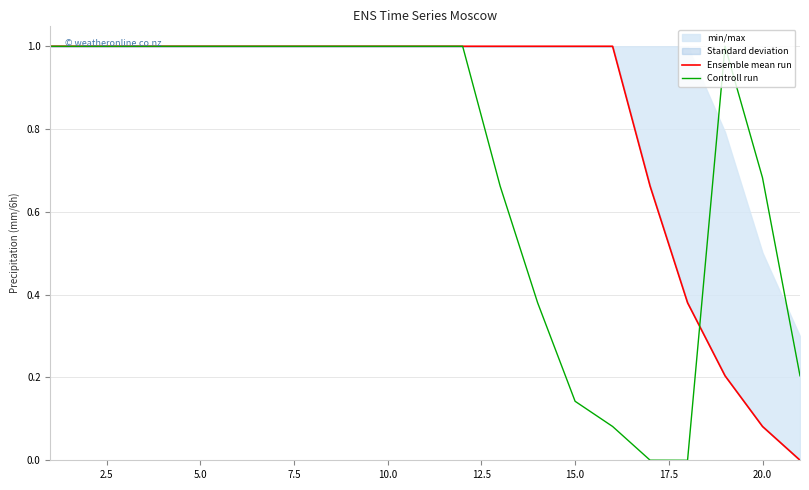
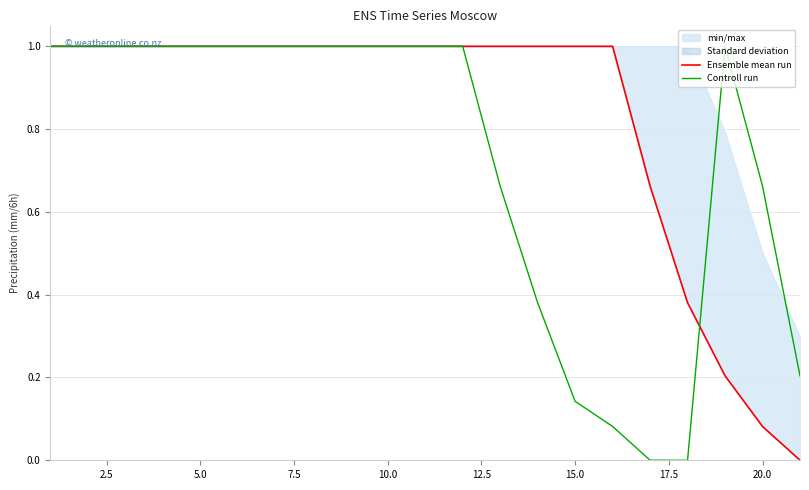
  {
    "Controll run": {
      "15.0": 0.14,
-     "20.0": 0.68
+     "20.0": 0.66
    }
  }
